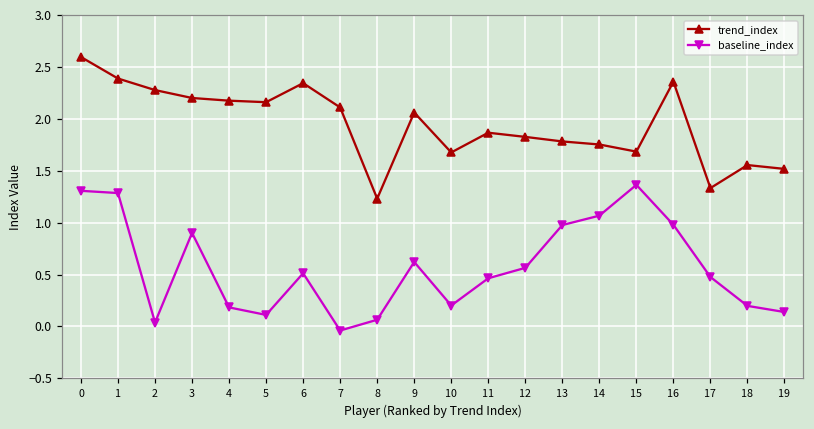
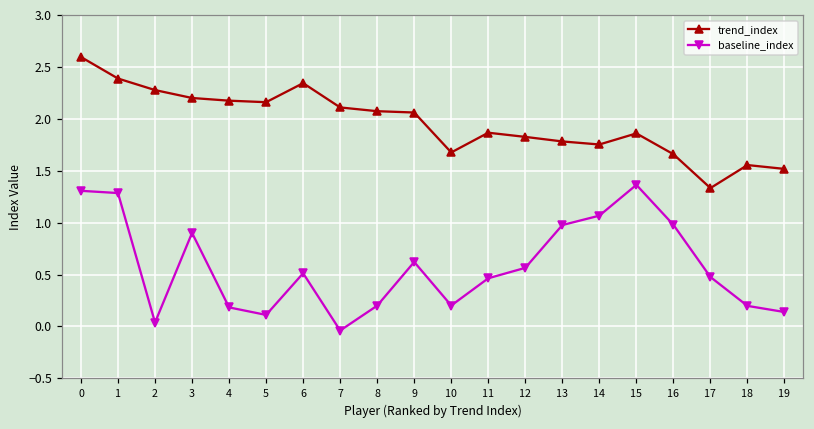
  {
    "trend_index": {
      "0": 2.6,
      "1": 2.4,
      "2": 2.3,
      "3": 2.2,
      "4": 2.2,
      "5": 2.2,
      "6": 2.3,
      "7": 2.1,
-     "8": 1.2,
+     "8": 2.1,
      "9": 2.1,
      "10": 1.7,
      "11": 1.9,
      "12": 1.8,
      "13": 1.8,
      "14": 1.8,
-     "15": 1.7,
-     "16": 2.4,
+     "15": 1.9,
+     "16": 1.7,
      "17": 1.3,
      "18": 1.6,
      "19": 1.5
    },
    "baseline_index": {
      "0": 1.3,
      "1": 1.3,
      "2": 0.0,
      "3": 0.9,
      "4": 0.2,
      "5": 0.1,
      "6": 0.5,
      "7": 0.0,
-     "8": 0.1,
+     "8": 0.2,
      "9": 0.6,
      "10": 0.2,
      "11": 0.5,
      "12": 0.6,
      "13": 1.0,
      "14": 1.1,
      "15": 1.4,
      "16": 1.0,
      "17": 0.5,
      "18": 0.2,
      "19": 0.1
    }
  }
